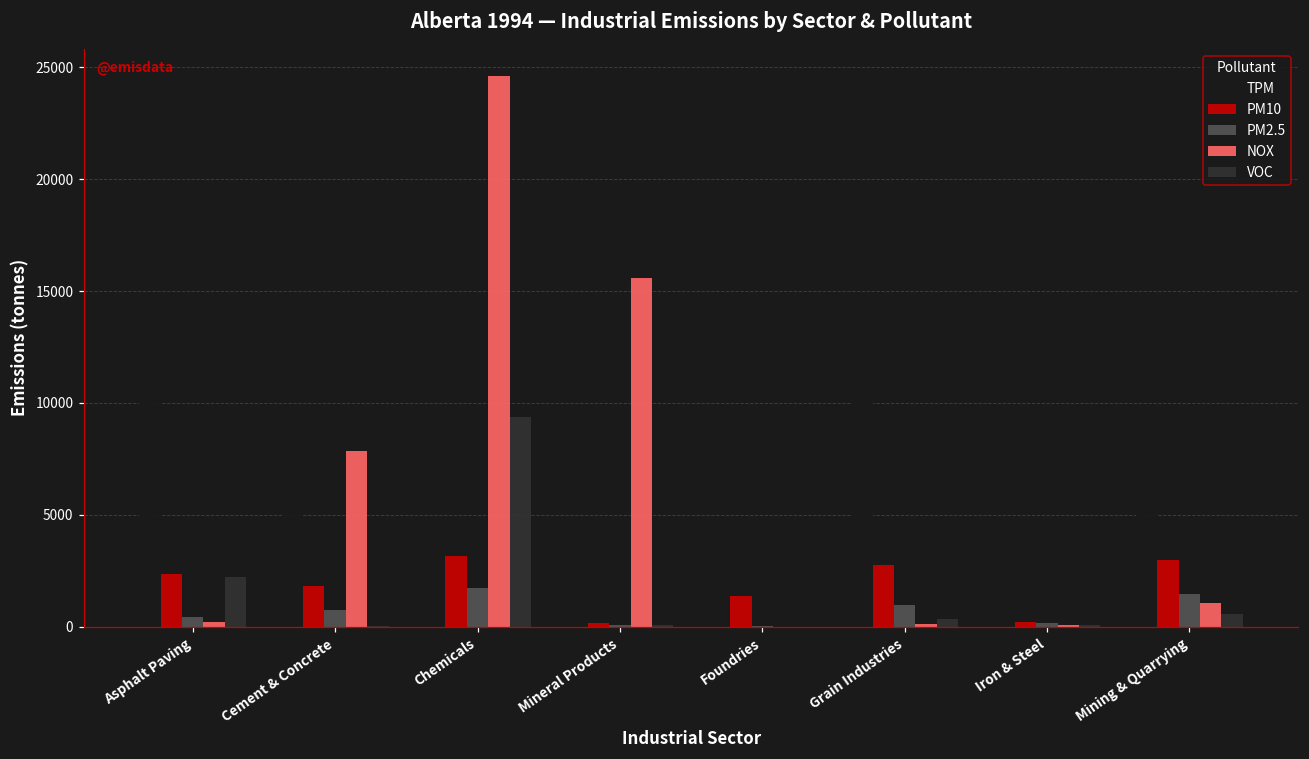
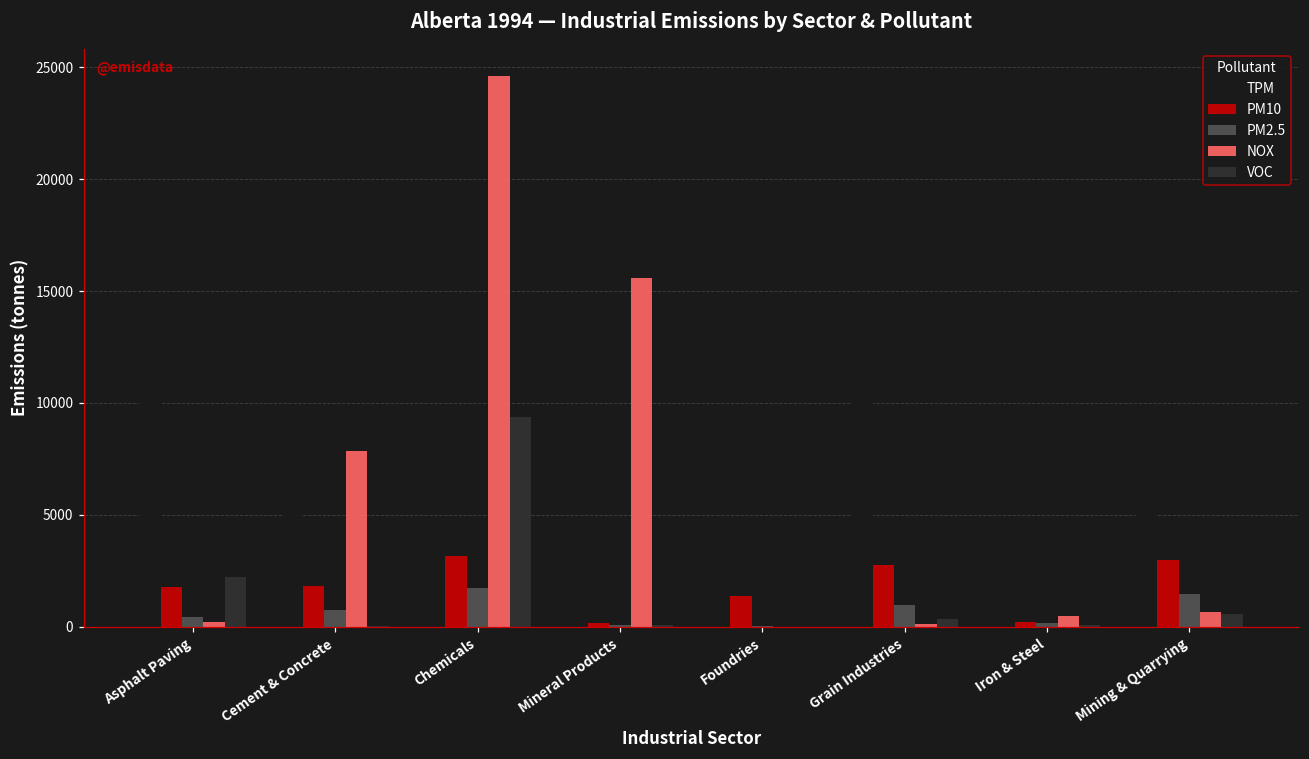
  {
    "PM10": {
-     "Asphalt Paving": 2400,
+     "Asphalt Paving": 1800,
      "Cement & Concrete": 1800,
      "Chemicals": 3100,
      "Mineral Products": 200,
      "Foundries": 1400,
      "Grain Industries": 2700,
      "Iron & Steel": 200,
      "Mining & Quarrying": 3000
    },
    "NOX": {
      "Asphalt Paving": 200,
      "Cement & Concrete": 7900,
      "Chemicals": 24600,
      "Mineral Products": 15600,
-     "Iron & Steel": 100,
-     "Mining & Quarrying": 1100
+     "Iron & Steel": 500,
+     "Mining & Quarrying": 700
    }
  }
